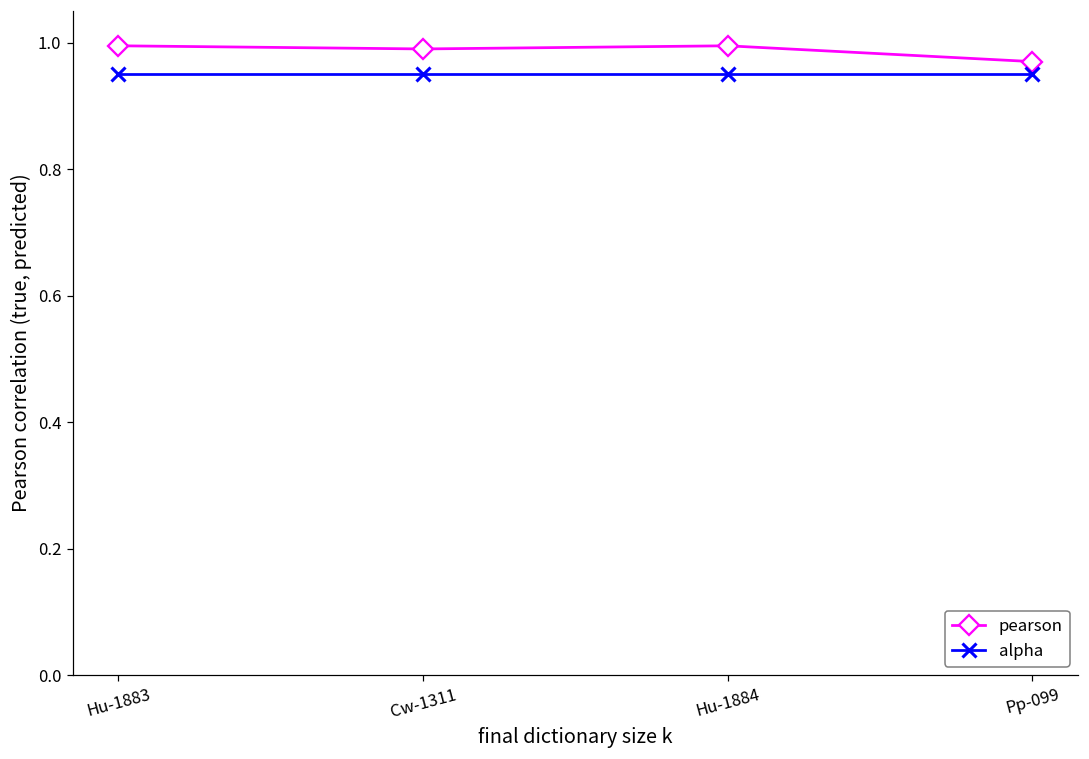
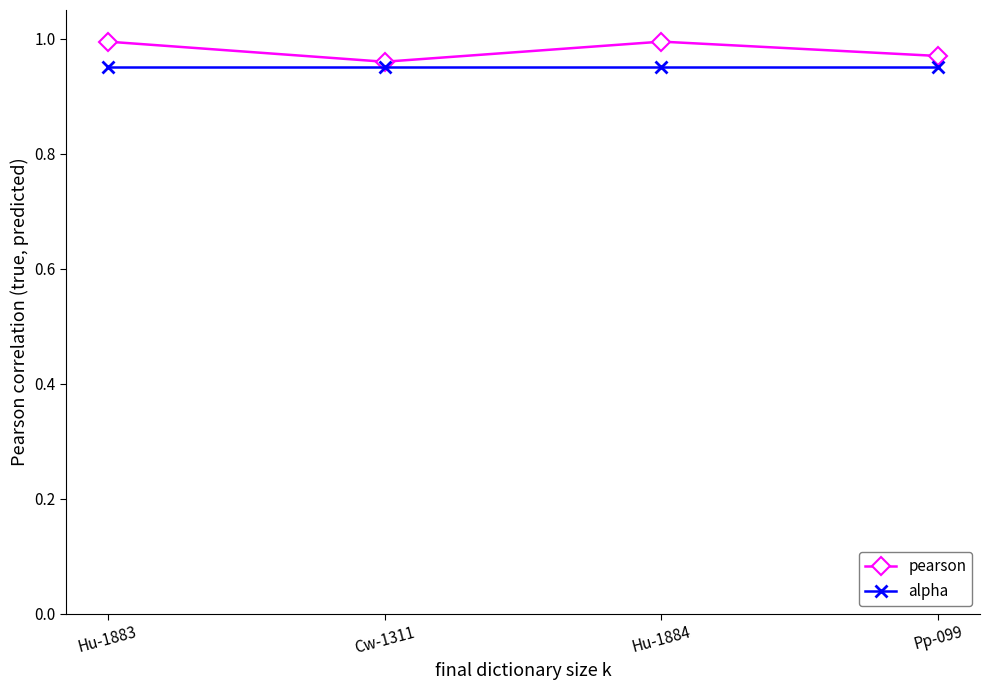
  {
    "pearson": {
      "Hu-1883": 1.00,
-     "Cw-1311": 0.99,
+     "Cw-1311": 0.96,
      "Hu-1884": 1.00,
      "Pp-099": 0.97
    },
    "alpha": {
      "Hu-1883": 0.95,
      "Cw-1311": 0.95,
      "Hu-1884": 0.95,
      "Pp-099": 0.95
    }
  }
